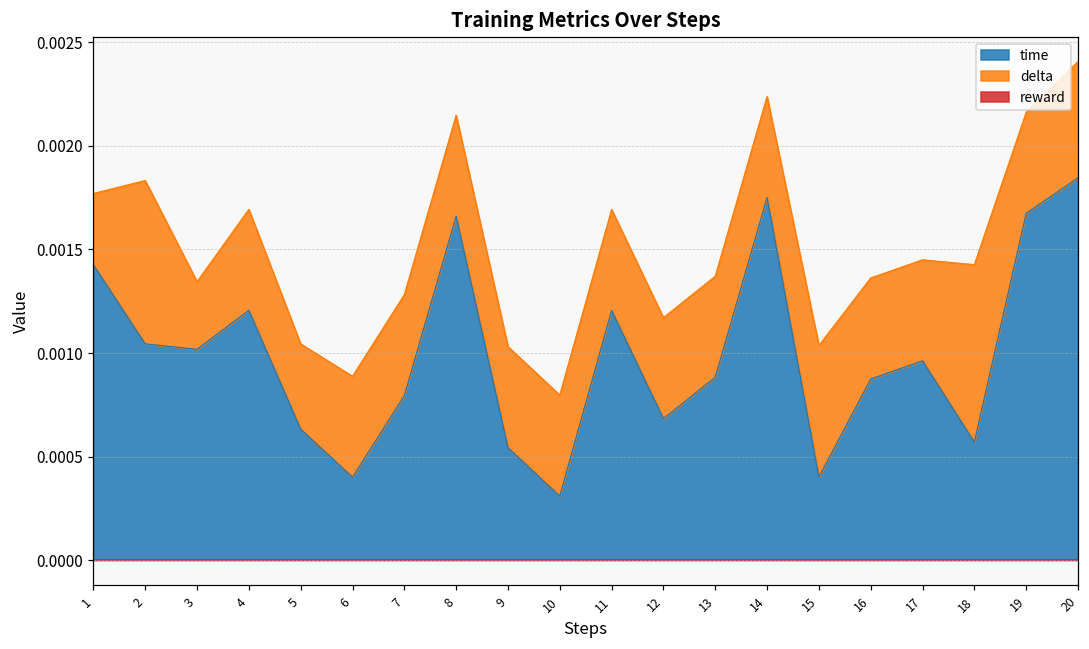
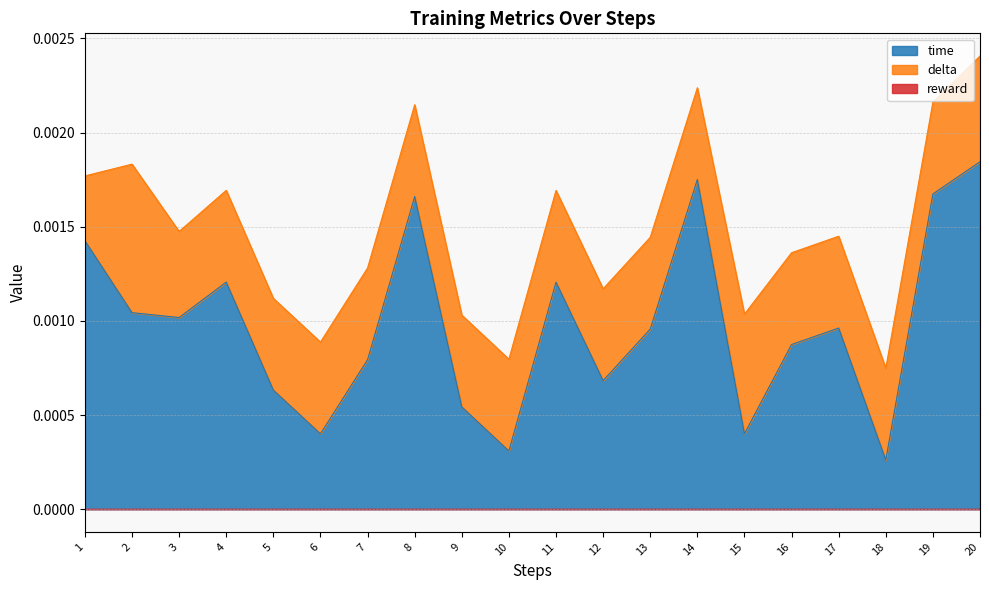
  {
    "time": {
      "1": 0.00143,
      "2": 0.00104,
      "3": 0.00102,
      "4": 0.00121,
      "5": 0.00063,
      "6": 0.00040,
      "7": 0.00079,
      "8": 0.00166,
      "9": 0.00054,
      "10": 0.00031,
      "11": 0.00121,
      "12": 0.00068,
-     "13": 0.00088,
+     "13": 0.00096,
      "14": 0.00175,
      "15": 0.00040,
      "16": 0.00087,
      "17": 0.00096,
-     "18": 0.00057,
+     "18": 0.00026,
      "19": 0.00167,
      "20": 0.00185
    },
    "delta": {
      "1": 0.00034,
      "2": 0.00079,
-     "3": 0.00033,
+     "3": 0.00046,
      "4": 0.00049,
-     "5": 0.00041,
+     "5": 0.00049,
      "6": 0.00049,
      "7": 0.00049,
      "8": 0.00049,
      "9": 0.00049,
      "10": 0.00049,
      "11": 0.00049,
      "12": 0.00049,
      "13": 0.00049,
      "14": 0.00049,
      "15": 0.00064,
      "16": 0.00049,
      "17": 0.00049,
-     "18": 0.00086,
+     "18": 0.00049,
      "19": 0.00049,
      "20": 0.00056
    },
    "reward": {
      "1": 0.00000,
      "2": 0.00000,
      "3": 0.00000,
      "4": 0.00000,
      "5": 0.00000,
      "6": 0.00000,
      "7": 0.00000,
      "8": 0.00000,
      "9": 0.00000,
      "10": 0.00000,
      "11": 0.00000,
      "12": 0.00000,
      "13": 0.00000,
      "14": 0.00000,
      "15": 0.00000,
      "16": 0.00000,
      "17": 0.00000,
      "18": 0.00000,
      "19": 0.00000,
      "20": 0.00000
    }
  }
